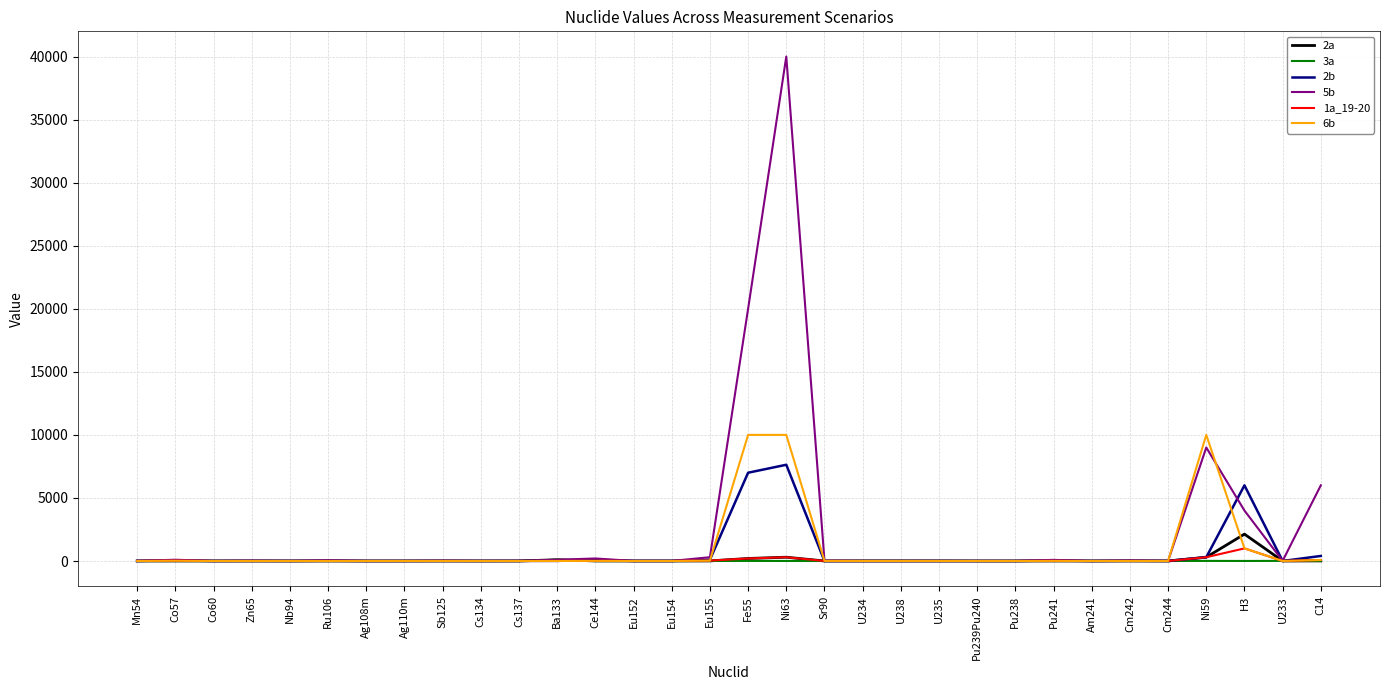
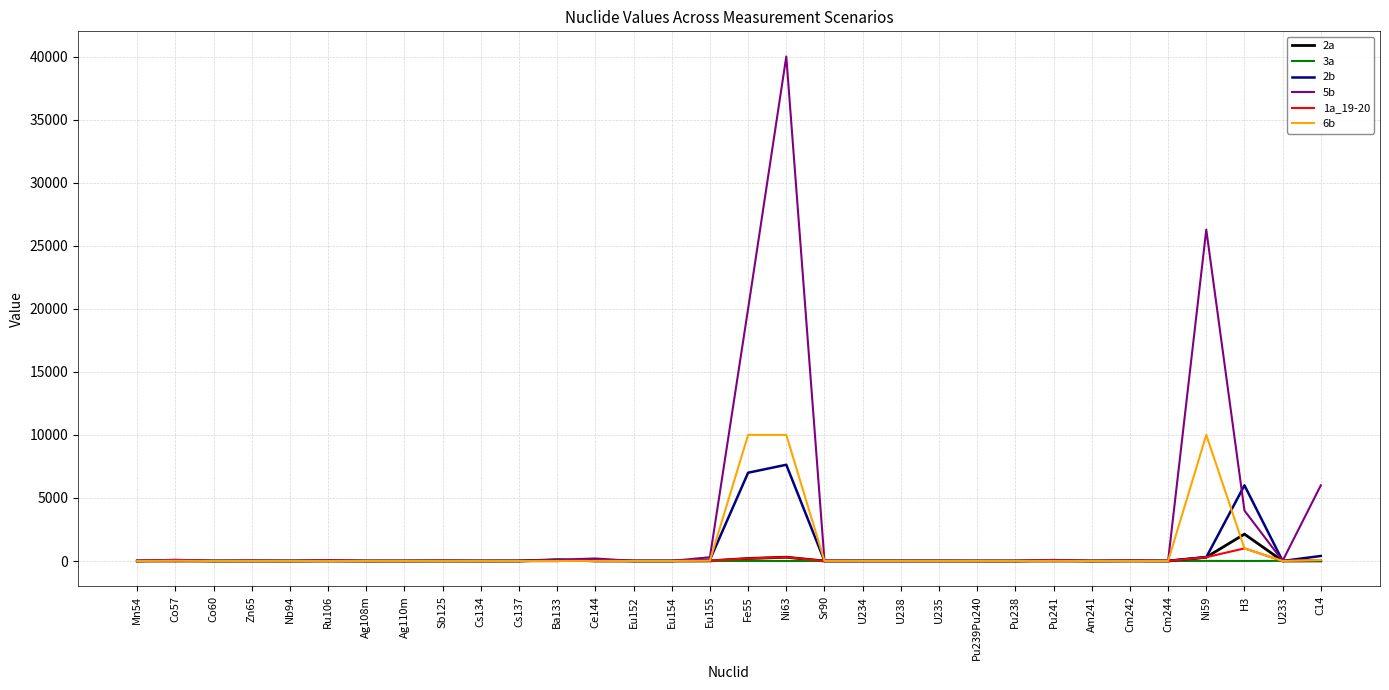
  {
    "2a": {
      "H3": 2100
    },
    "3a": {
      "Ni63": 0,
      "Ni59": 0,
      "H3": 0
    },
    "2b": {
      "Fe55": 7000,
      "Ni63": 7600,
      "H3": 6000,
      "C14": 400
    },
    "5b": {
      "Fe55": 20000,
      "Ni63": 40000,
-     "Ni59": 9000,
+     "Ni59": 26300,
      "H3": 4000,
      "C14": 6000
    },
    "6b": {
      "Fe55": 10000,
      "Ni63": 10000,
      "Ni59": 10000
    }
  }
